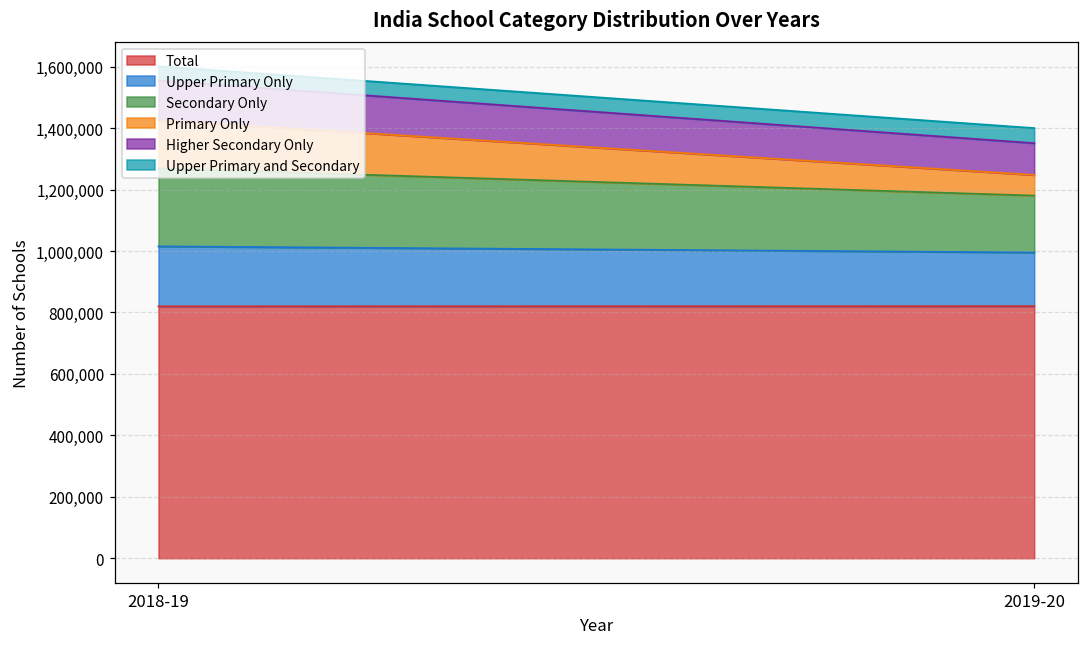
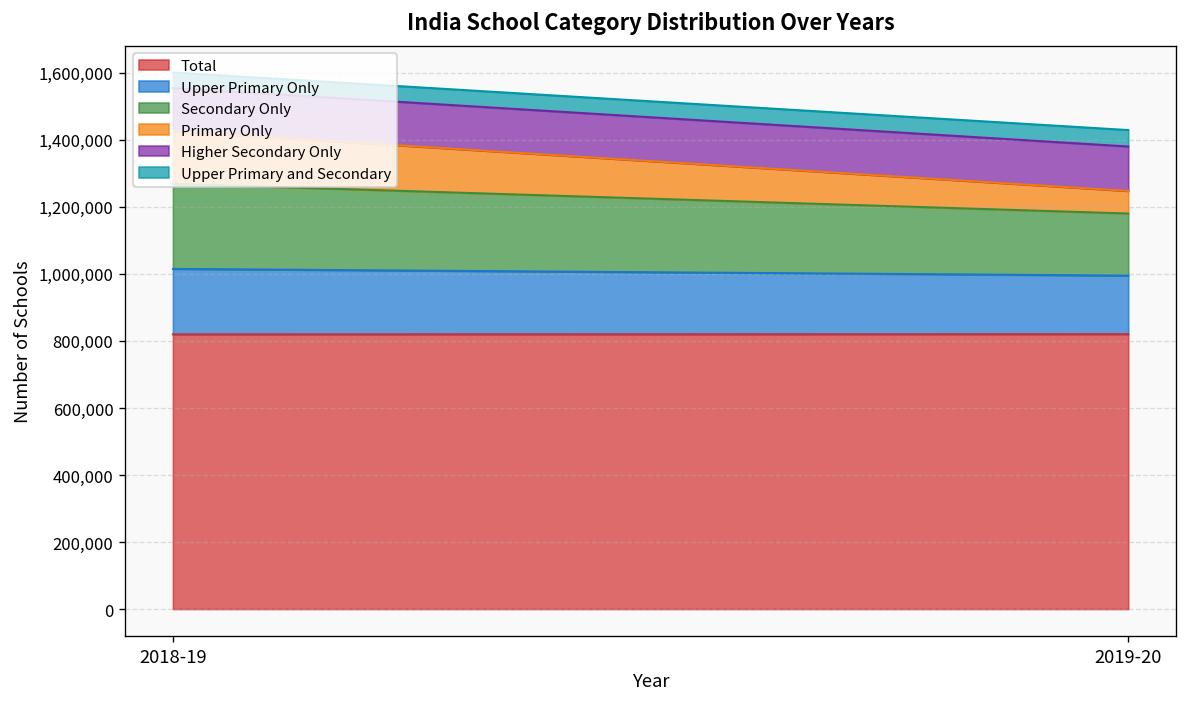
  {
    "Total": {
      "2018-19": "820,000",
      "2019-20": "820,000"
    },
    "Secondary Only": {
      "2019-20": "190,000"
    },
    "Primary Only": {
      "2019-20": "70,000"
    },
    "Higher Secondary Only": {
-     "2019-20": "100,000"
+     "2019-20": "130,000"
    }
  }
